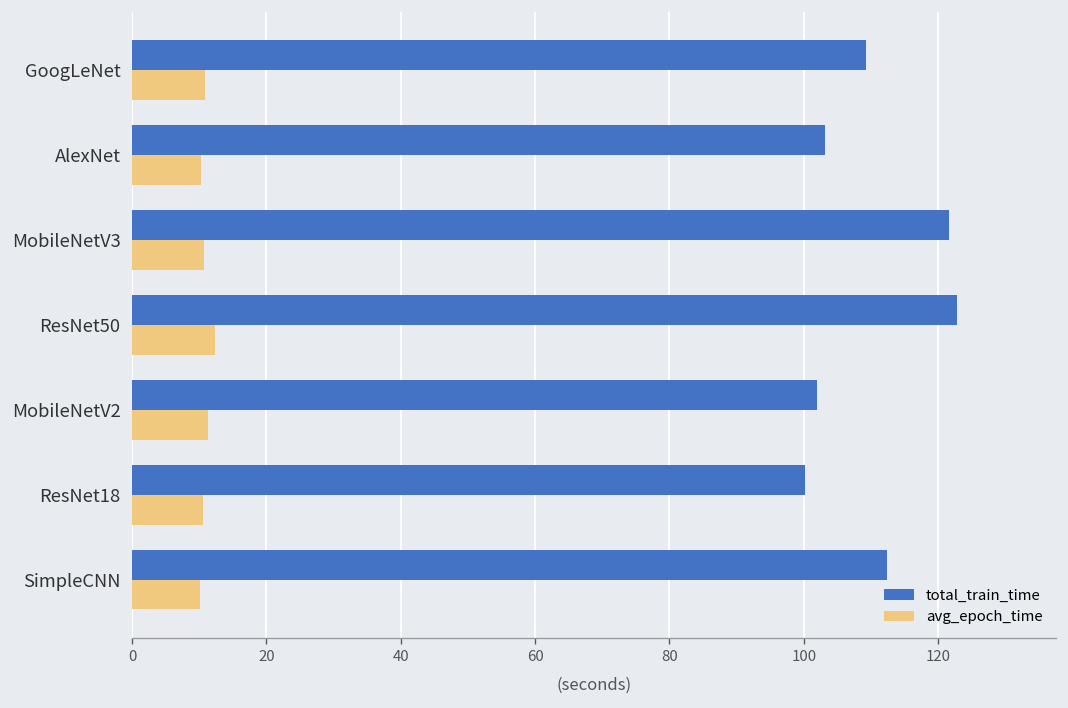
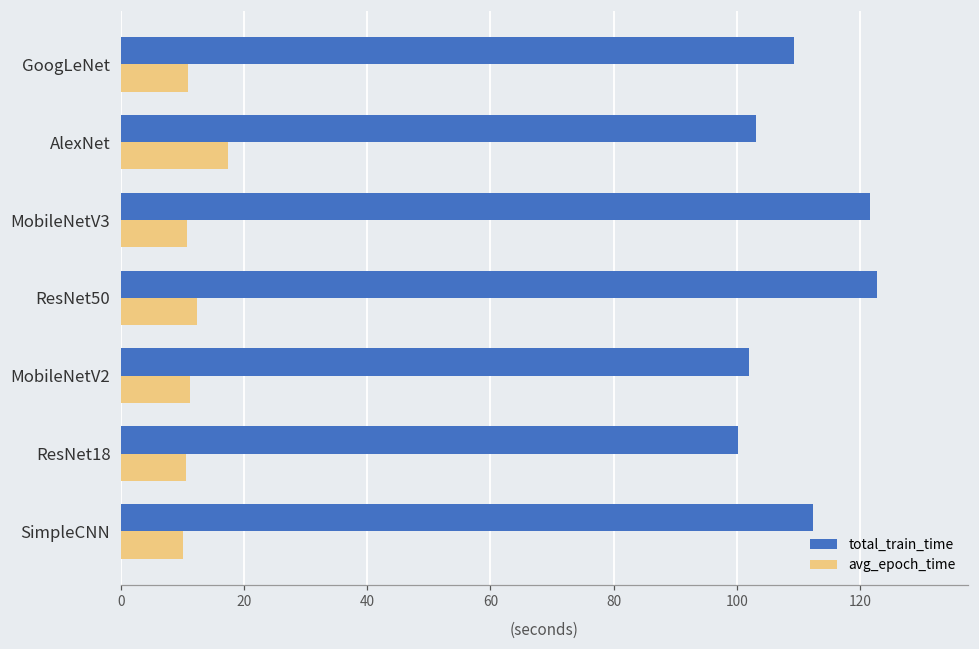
  {
    "total_train_time": {
      "GoogLeNet": 109,
      "AlexNet": 103,
      "MobileNetV3": 122,
      "ResNet50": 123,
      "MobileNetV2": 102,
      "ResNet18": 100,
      "SimpleCNN": 112
    },
    "avg_epoch_time": {
      "GoogLeNet": 11,
-     "AlexNet": 10,
+     "AlexNet": 17,
      "MobileNetV3": 11,
      "ResNet50": 12,
      "MobileNetV2": 11,
      "ResNet18": 11,
      "SimpleCNN": 10
    }
  }
